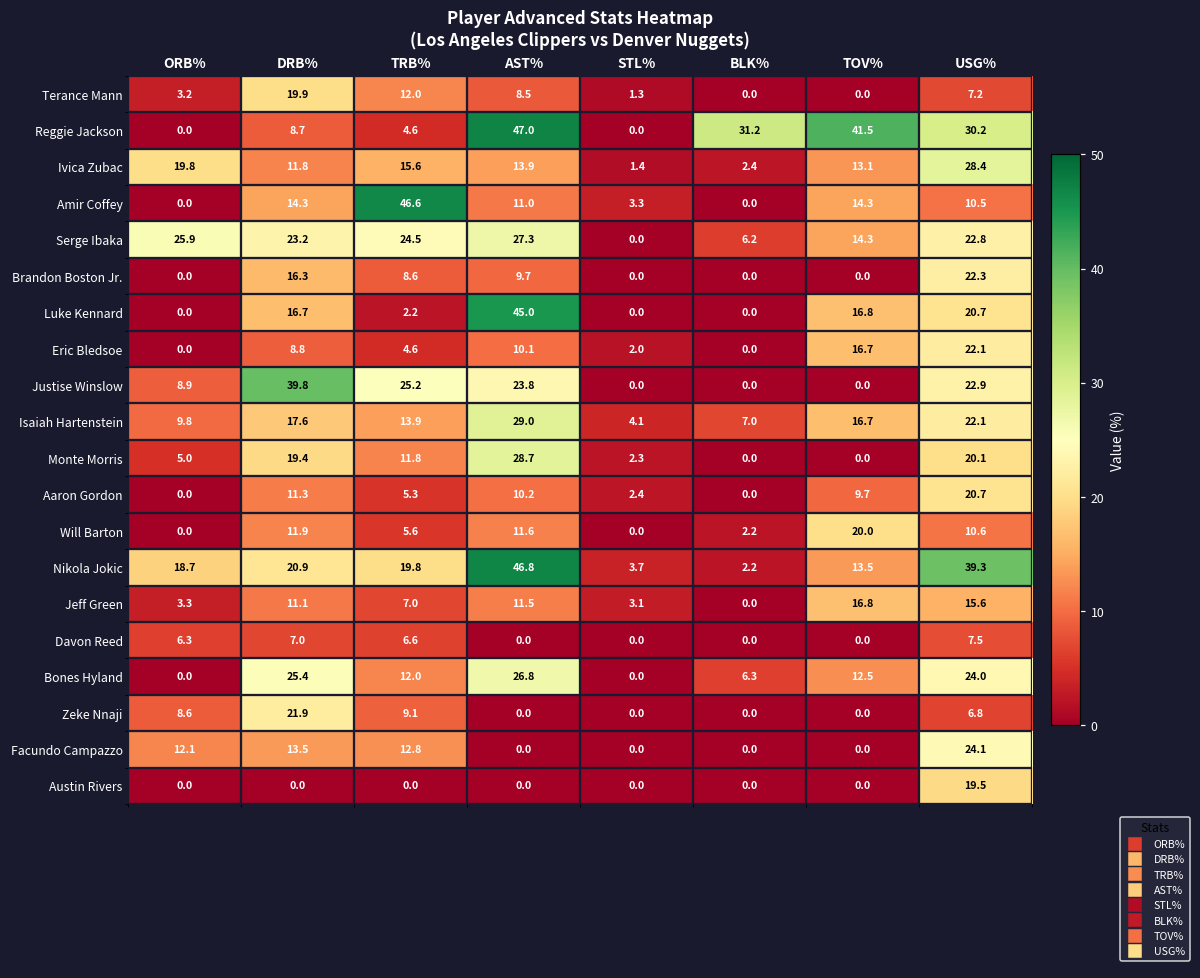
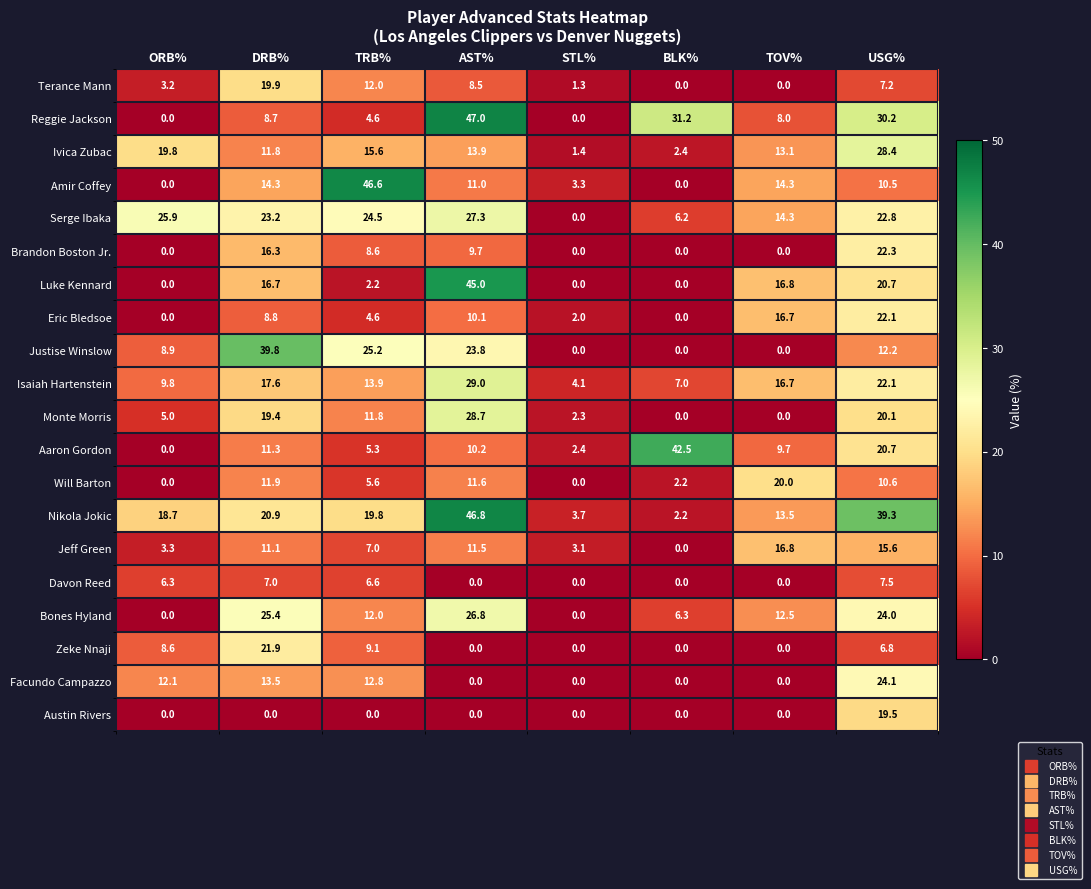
  {
    "Terance Mann": {
      "ORB%": 3.2,
      "DRB%": 19.9,
      "TRB%": 12.0,
      "AST%": 8.5,
      "STL%": 1.3,
      "BLK%": 0.0,
      "TOV%": 0.0,
      "USG%": 7.2
    },
    "Reggie Jackson": {
      "ORB%": 0.0,
      "DRB%": 8.7,
      "TRB%": 4.6,
      "AST%": 47.0,
      "STL%": 0.0,
      "BLK%": 31.2,
-     "TOV%": 41.5,
+     "TOV%": 8.0,
      "USG%": 30.2
    },
    "Ivica Zubac": {
      "ORB%": 19.8,
      "DRB%": 11.8,
      "TRB%": 15.6,
      "AST%": 13.9,
      "STL%": 1.4,
      "BLK%": 2.4,
      "TOV%": 13.1,
      "USG%": 28.4
    },
    "Amir Coffey": {
      "ORB%": 0.0,
      "DRB%": 14.3,
      "TRB%": 46.6,
      "AST%": 11.0,
      "STL%": 3.3,
      "BLK%": 0.0,
      "TOV%": 14.3,
      "USG%": 10.5
    },
    "Serge Ibaka": {
      "ORB%": 25.9,
      "DRB%": 23.2,
      "TRB%": 24.5,
      "AST%": 27.3,
      "STL%": 0.0,
      "BLK%": 6.2,
      "TOV%": 14.3,
      "USG%": 22.8
    },
    "Brandon Boston Jr.": {
      "ORB%": 0.0,
      "DRB%": 16.3,
      "TRB%": 8.6,
      "AST%": 9.7,
      "STL%": 0.0,
      "BLK%": 0.0,
      "TOV%": 0.0,
      "USG%": 22.3
    },
    "Luke Kennard": {
      "ORB%": 0.0,
      "DRB%": 16.7,
      "TRB%": 2.2,
      "AST%": 45.0,
      "STL%": 0.0,
      "BLK%": 0.0,
      "TOV%": 16.8,
      "USG%": 20.7
    },
    "Eric Bledsoe": {
      "ORB%": 0.0,
      "DRB%": 8.8,
      "TRB%": 4.6,
      "AST%": 10.1,
      "STL%": 2.0,
      "BLK%": 0.0,
      "TOV%": 16.7,
      "USG%": 22.1
    },
    "Justise Winslow": {
      "ORB%": 8.9,
      "DRB%": 39.8,
      "TRB%": 25.2,
      "AST%": 23.8,
      "STL%": 0.0,
      "BLK%": 0.0,
      "TOV%": 0.0,
-     "USG%": 22.9
+     "USG%": 12.2
    },
    "Isaiah Hartenstein": {
      "ORB%": 9.8,
      "DRB%": 17.6,
      "TRB%": 13.9,
      "AST%": 29.0,
      "STL%": 4.1,
      "BLK%": 7.0,
      "TOV%": 16.7,
      "USG%": 22.1
    },
    "Monte Morris": {
      "ORB%": 5.0,
      "DRB%": 19.4,
      "TRB%": 11.8,
      "AST%": 28.7,
      "STL%": 2.3,
      "BLK%": 0.0,
      "TOV%": 0.0,
      "USG%": 20.1
    },
    "Aaron Gordon": {
      "ORB%": 0.0,
      "DRB%": 11.3,
      "TRB%": 5.3,
      "AST%": 10.2,
      "STL%": 2.4,
-     "BLK%": 0.0,
+     "BLK%": 42.5,
      "TOV%": 9.7,
      "USG%": 20.7
    },
    "Will Barton": {
      "ORB%": 0.0,
      "DRB%": 11.9,
      "TRB%": 5.6,
      "AST%": 11.6,
      "STL%": 0.0,
      "BLK%": 2.2,
      "TOV%": 20.0,
      "USG%": 10.6
    },
    "Nikola Jokic": {
      "ORB%": 18.7,
      "DRB%": 20.9,
      "TRB%": 19.8,
      "AST%": 46.8,
      "STL%": 3.7,
      "BLK%": 2.2,
      "TOV%": 13.5,
      "USG%": 39.3
    },
    "Jeff Green": {
      "ORB%": 3.3,
      "DRB%": 11.1,
      "TRB%": 7.0,
      "AST%": 11.5,
      "STL%": 3.1,
      "BLK%": 0.0,
      "TOV%": 16.8,
      "USG%": 15.6
    },
    "Davon Reed": {
      "ORB%": 6.3,
      "DRB%": 7.0,
      "TRB%": 6.6,
      "AST%": 0.0,
      "STL%": 0.0,
      "BLK%": 0.0,
      "TOV%": 0.0,
      "USG%": 7.5
    },
    "Bones Hyland": {
      "ORB%": 0.0,
      "DRB%": 25.4,
      "TRB%": 12.0,
      "AST%": 26.8,
      "STL%": 0.0,
      "BLK%": 6.3,
      "TOV%": 12.5,
      "USG%": 24.0
    },
    "Zeke Nnaji": {
      "ORB%": 8.6,
      "DRB%": 21.9,
      "TRB%": 9.1,
      "AST%": 0.0,
      "STL%": 0.0,
      "BLK%": 0.0,
      "TOV%": 0.0,
      "USG%": 6.8
    },
    "Facundo Campazzo": {
      "ORB%": 12.1,
      "DRB%": 13.5,
      "TRB%": 12.8,
      "AST%": 0.0,
      "STL%": 0.0,
      "BLK%": 0.0,
      "TOV%": 0.0,
      "USG%": 24.1
    },
    "Austin Rivers": {
      "ORB%": 0.0,
      "DRB%": 0.0,
      "TRB%": 0.0,
      "AST%": 0.0,
      "STL%": 0.0,
      "BLK%": 0.0,
      "TOV%": 0.0,
      "USG%": 19.5
    }
  }
